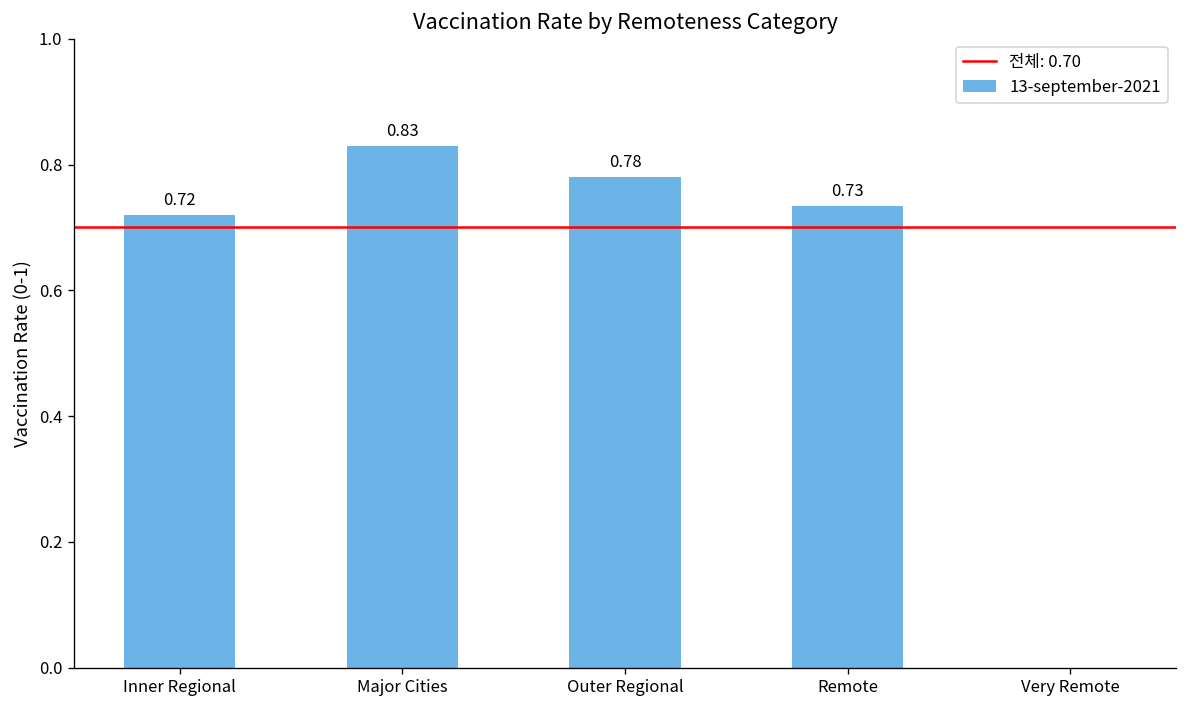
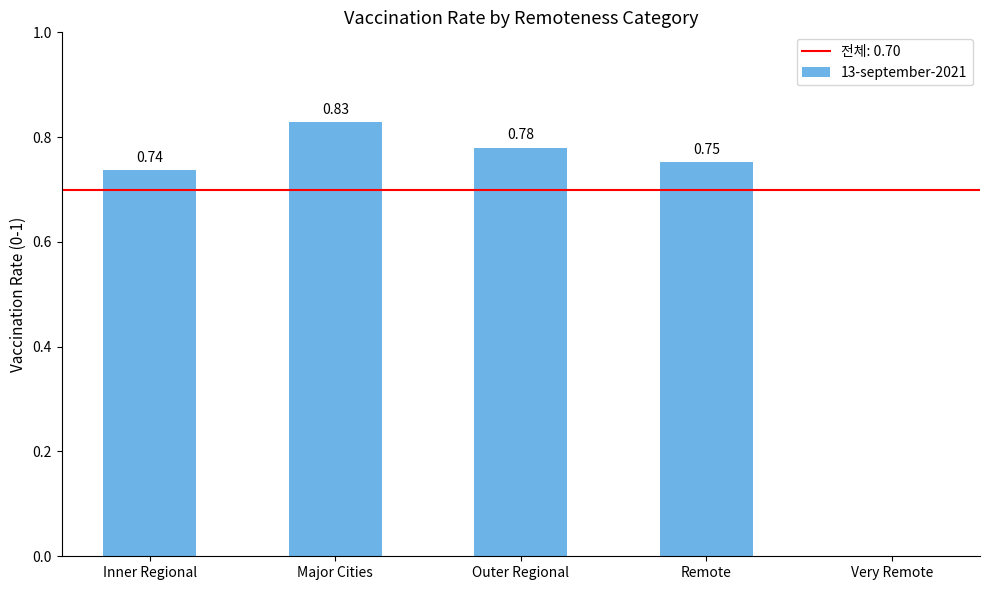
  {
-   "Inner Regional": 0.72,
+   "Inner Regional": 0.74,
    "Major Cities": 0.83,
    "Outer Regional": 0.78,
-   "Remote": 0.73
+   "Remote": 0.75
  }
